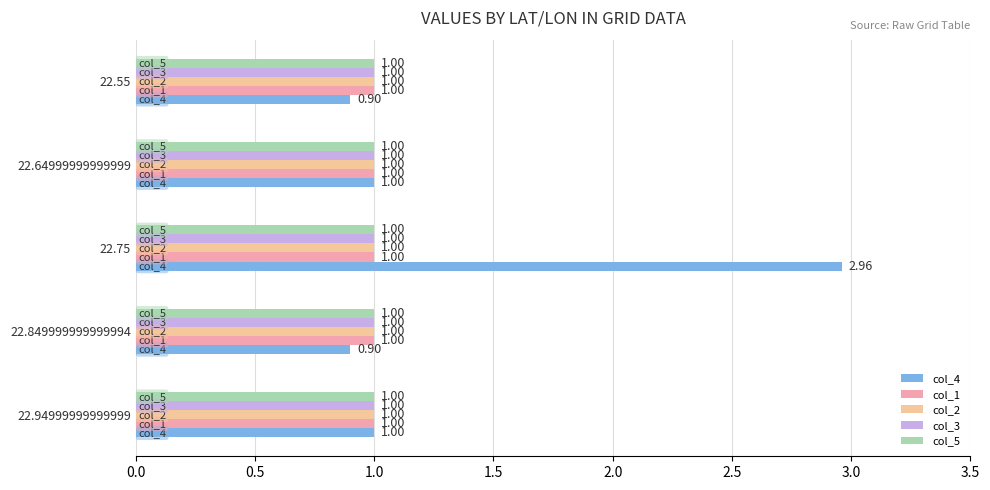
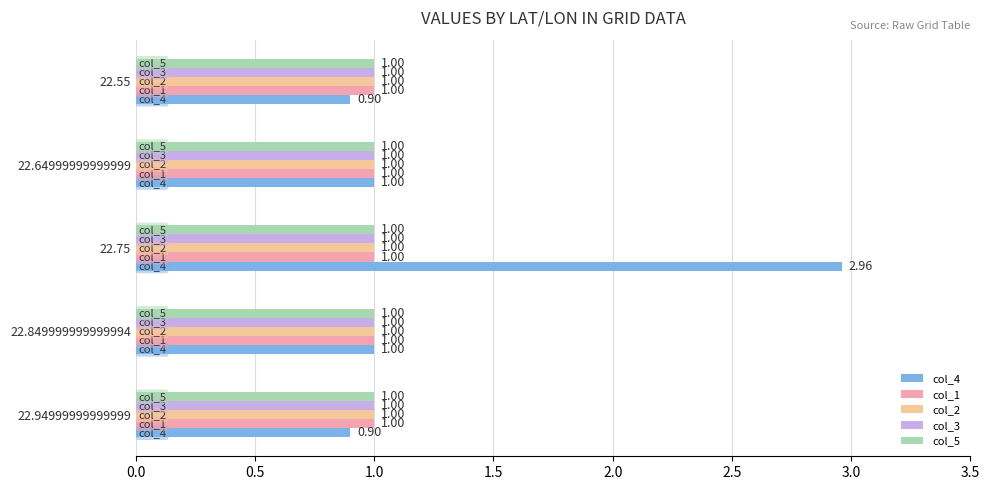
  {
    "col_4": {
      "22.55": 0.90,
      "22.75": 2.96,
-     "22.849999999999994": 0.90,
-     "22.94999999999999": 1.00
+     "22.849999999999994": 1.00,
+     "22.94999999999999": 0.90
    }
  }
